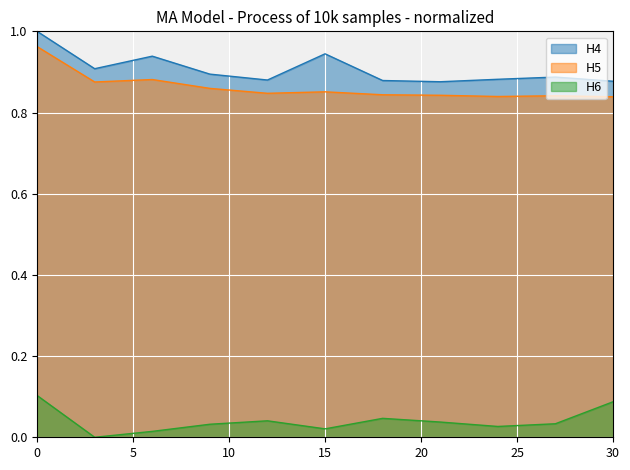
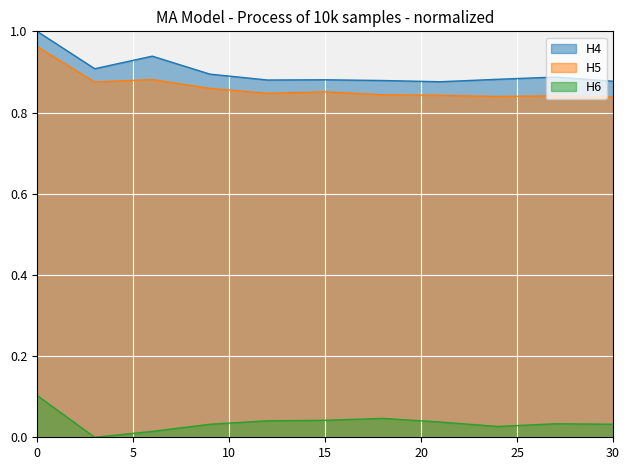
  {
    "H4": {
      "0": 1.00,
-     "15": 0.94,
+     "15": 0.88,
      "30": 0.88
    },
    "H5": {
      "0": 0.96,
      "15": 0.85,
      "30": 0.84
    },
    "H6": {
      "0": 0.10,
-     "15": 0.02,
-     "30": 0.09
+     "15": 0.04,
+     "30": 0.03
    }
  }
